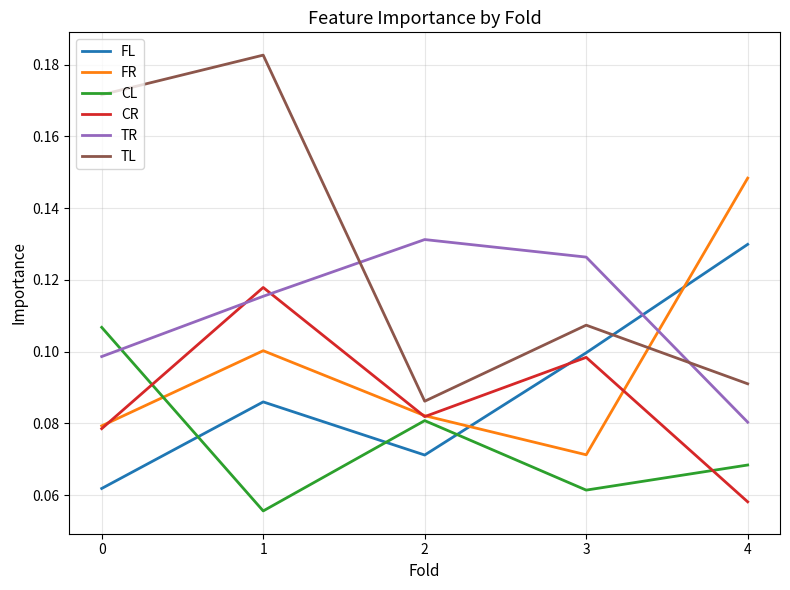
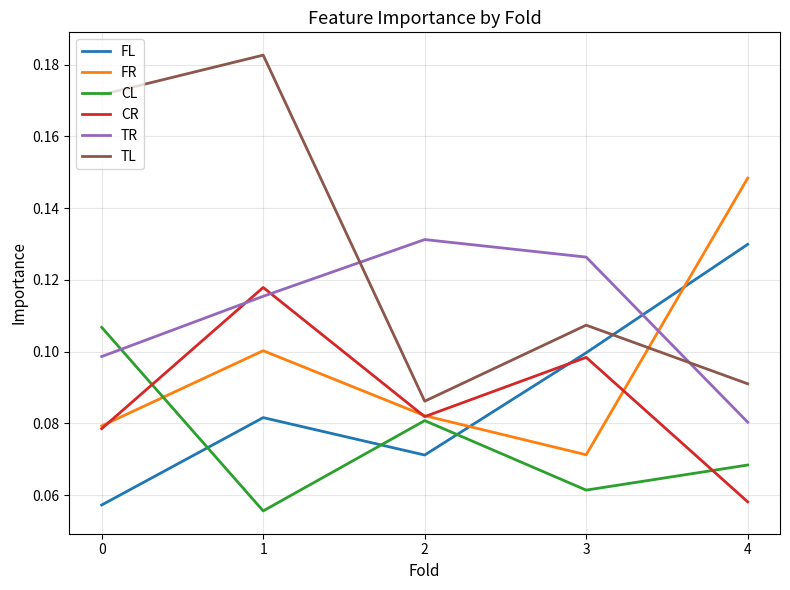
  {
    "FL": {
-     "0": 0.062,
-     "1": 0.086,
+     "0": 0.057,
+     "1": 0.082,
      "2": 0.071,
      "3": 0.100,
      "4": 0.130
    },
    "FR": {
      "0": 0.079,
      "1": 0.100,
      "3": 0.071,
      "4": 0.148
    },
    "CL": {
      "0": 0.107,
      "1": 0.056,
      "2": 0.081,
      "3": 0.061,
      "4": 0.068
    },
    "CR": {
      "0": 0.079,
      "1": 0.118,
      "3": 0.098,
      "4": 0.058
    },
    "TR": {
      "0": 0.099,
      "1": 0.115,
      "2": 0.131,
      "3": 0.126,
      "4": 0.080
    },
    "TL": {
      "1": 0.183,
      "2": 0.086,
      "3": 0.107,
      "4": 0.091
    }
  }
